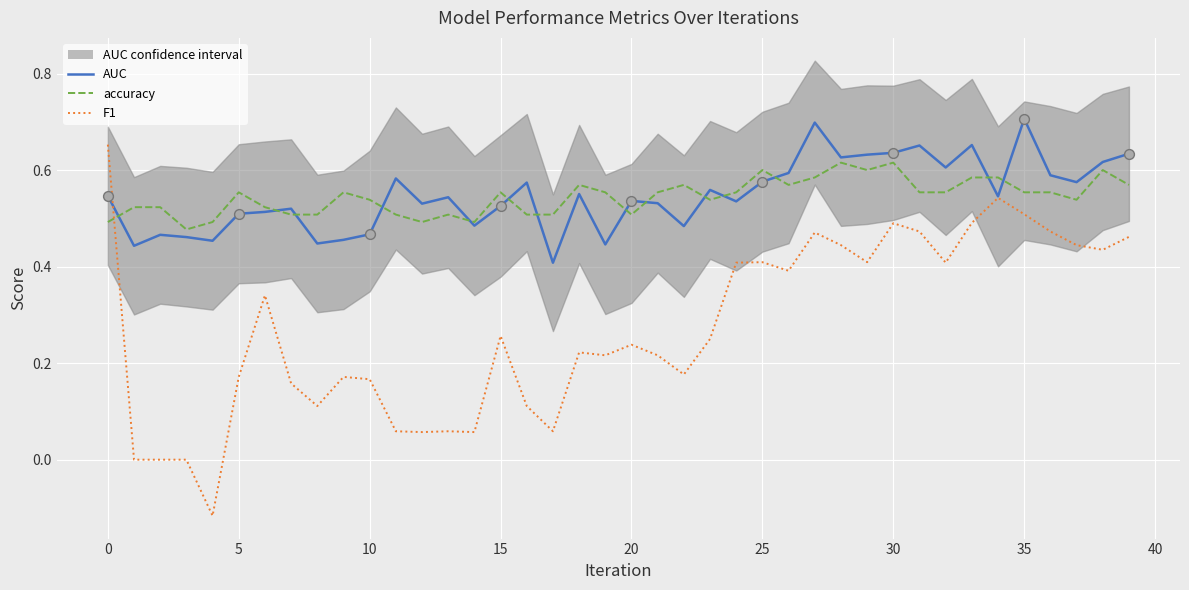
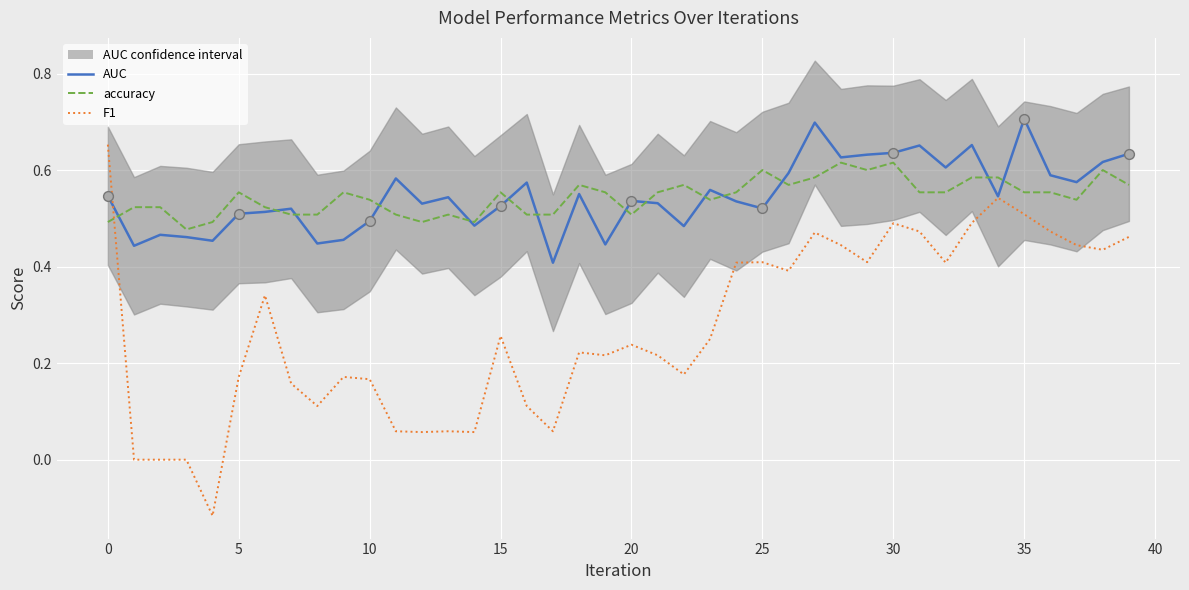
  {
    "AUC": {
-     "10": 0.47,
-     "25": 0.58
+     "10": 0.49,
+     "25": 0.52
    },
    "accuracy": {
      "0": 0.49,
      "5": 0.55,
      "10": 0.54,
      "15": 0.55,
      "20": 0.51,
      "25": 0.60,
      "30": 0.62,
      "35": 0.55
    },
    "F1": {
      "0": 0.65,
      "5": 0.17,
      "10": 0.17,
      "15": 0.26,
      "20": 0.24,
      "25": 0.41,
      "30": 0.49,
      "35": 0.51
    }
  }
